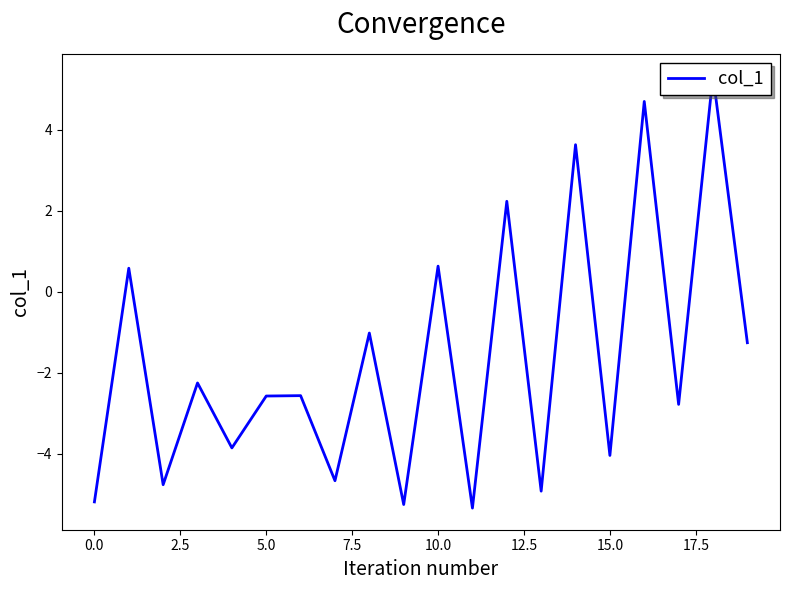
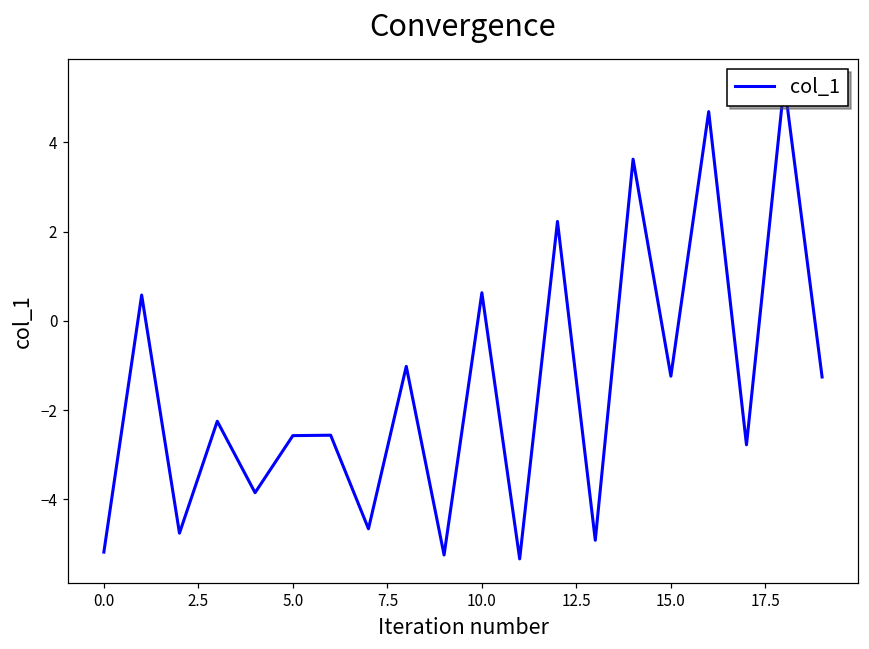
  {
    "0.0": -5.2,
    "5.0": -2.6,
    "10.0": 0.6,
-   "15.0": -4.0
+   "15.0": -1.2
  }
